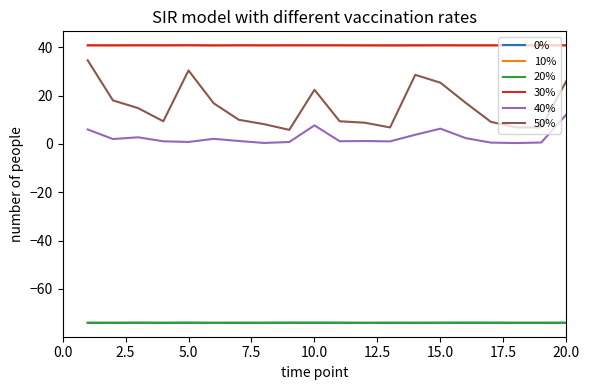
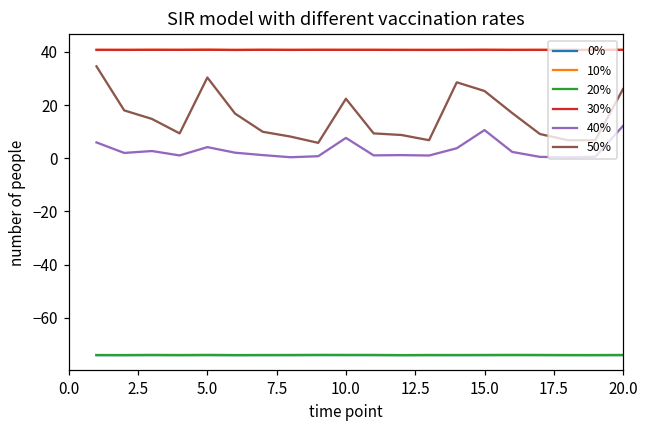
  {
    "20%": {
      "5.0": -74,
      "10.0": -74,
      "15.0": -74,
      "20.0": -74
    },
    "30%": {
      "5.0": 41,
      "10.0": 41,
      "15.0": 41,
      "20.0": 41
    },
    "40%": {
-     "5.0": 1,
+     "5.0": 4,
      "10.0": 8,
-     "15.0": 6,
+     "15.0": 11,
      "20.0": 12
    },
    "50%": {
      "5.0": 30,
      "10.0": 22,
      "15.0": 25,
      "20.0": 26
    }
  }
